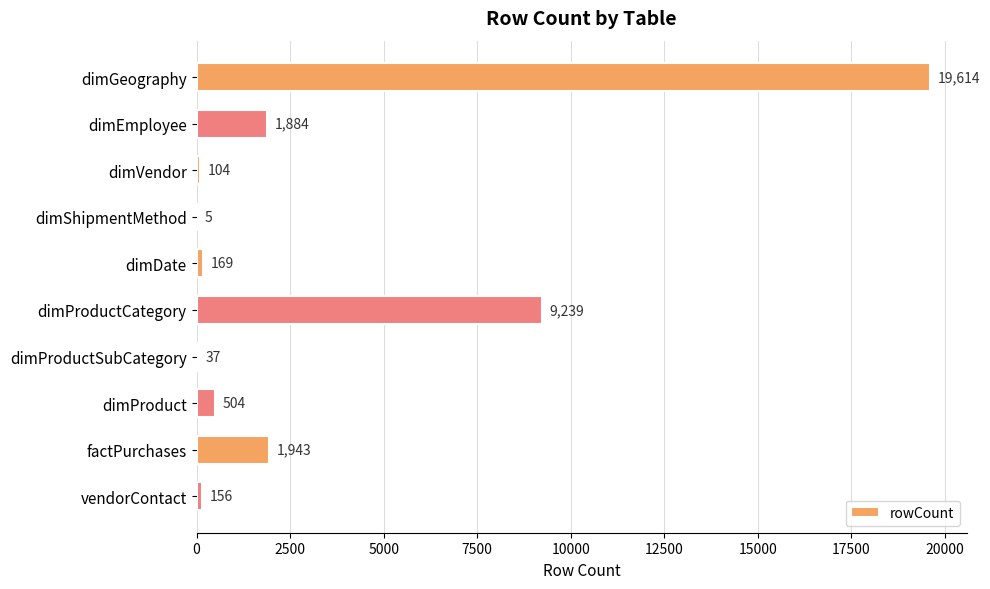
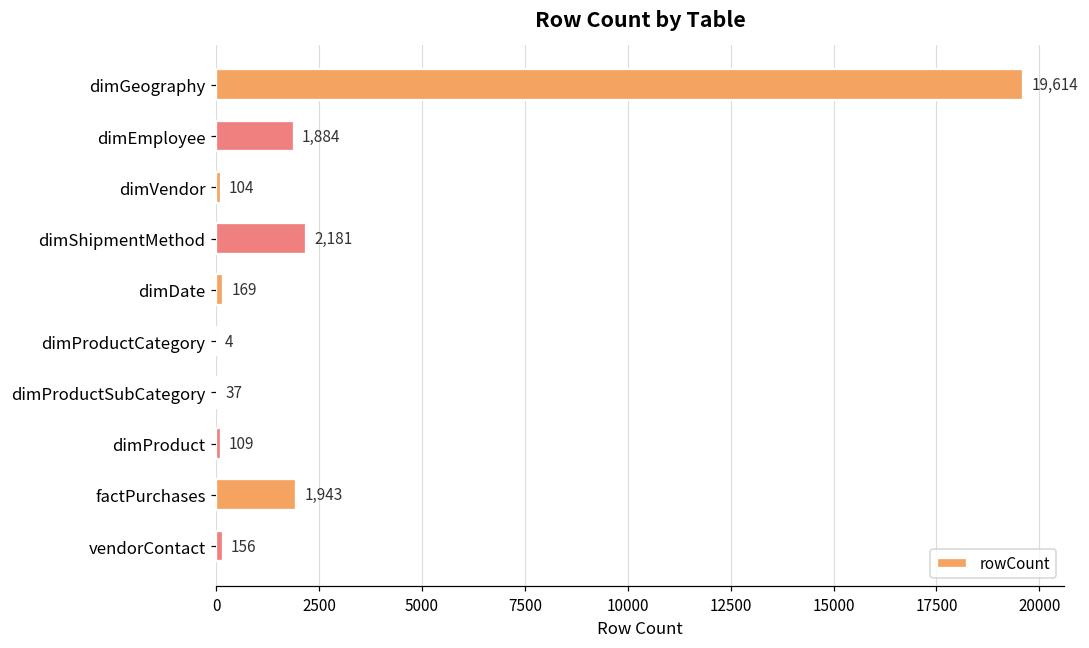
  {
    "dimGeography": "19,614",
    "dimEmployee": "1,884",
    "dimVendor": "104",
-   "dimShipmentMethod": "5",
+   "dimShipmentMethod": "2,181",
    "dimDate": "169",
-   "dimProductCategory": "9,239",
+   "dimProductCategory": "4",
    "dimProductSubCategory": "37",
-   "dimProduct": "504",
+   "dimProduct": "109",
    "factPurchases": "1,943",
    "vendorContact": "156"
  }
